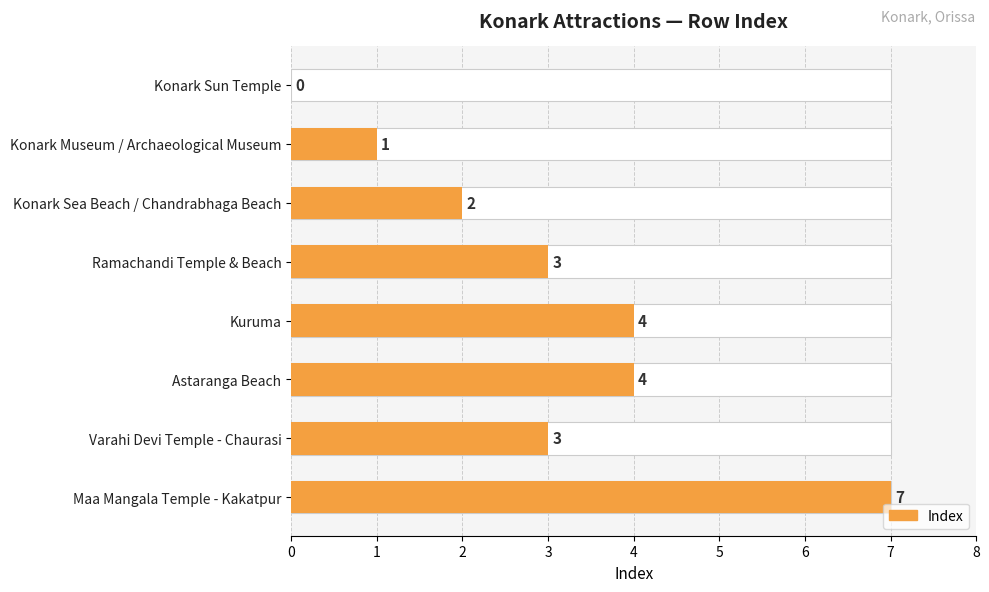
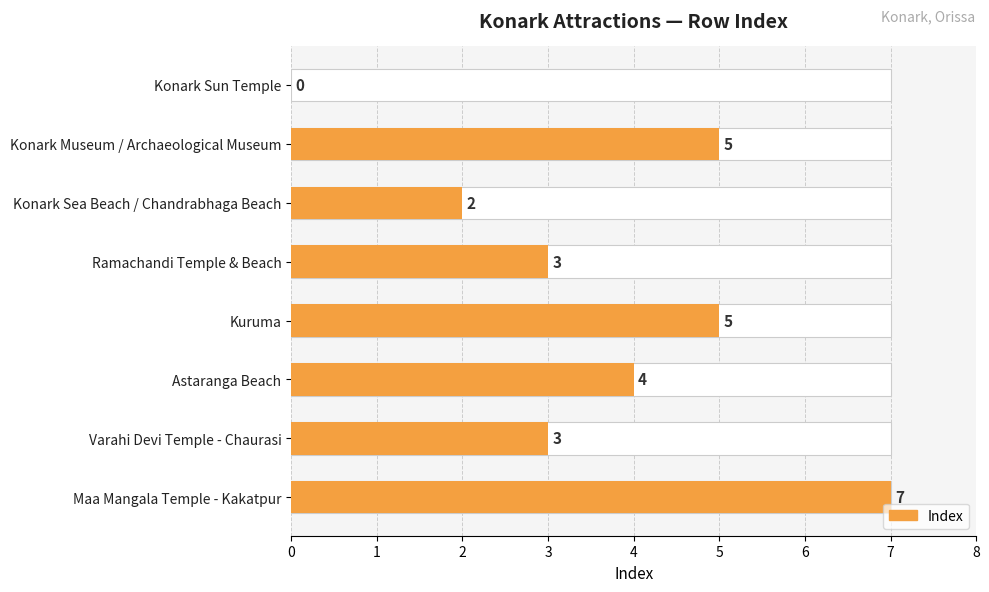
  {
    "Index": {
      "Konark Sun Temple": 0,
-     "Konark Museum / Archaeological Museum": 1,
-     "Kuruma": 4
+     "Konark Museum / Archaeological Museum": 5,
+     "Kuruma": 5
    }
  }
